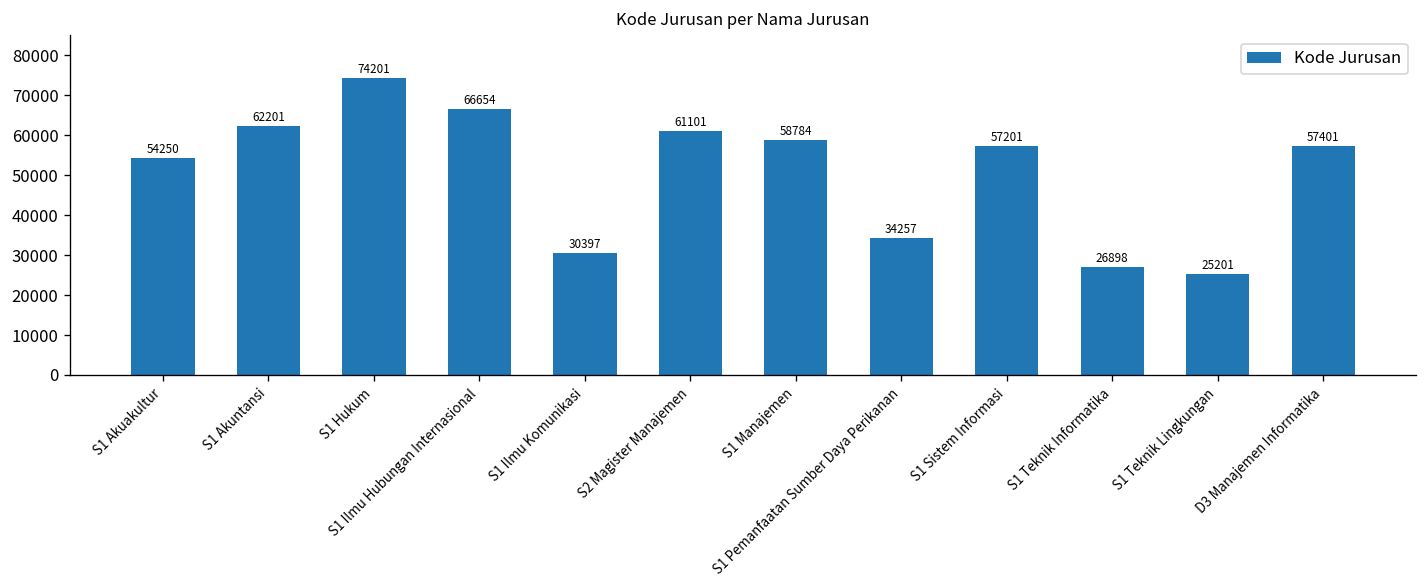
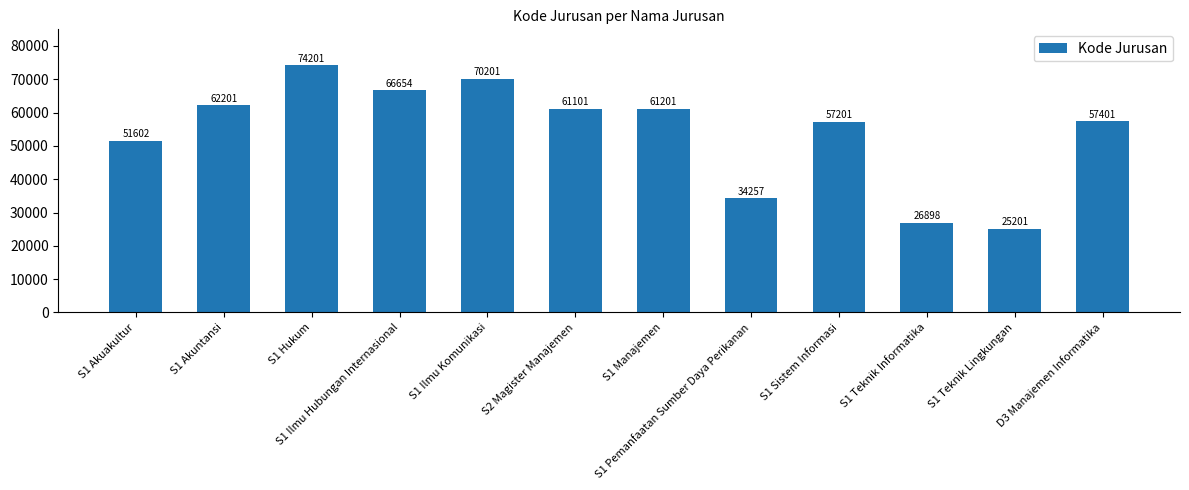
  {
-   "S1 Akuakultur": 54250,
+   "S1 Akuakultur": 51602,
    "S1 Akuntansi": 62201,
    "S1 Hukum": 74201,
    "S1 Ilmu Hubungan Internasional": 66654,
-   "S1 Ilmu Komunikasi": 30397,
+   "S1 Ilmu Komunikasi": 70201,
    "S2 Magister Manajemen": 61101,
-   "S1 Manajemen": 58784,
+   "S1 Manajemen": 61201,
    "S1 Pemanfaatan Sumber Daya Perikanan": 34257,
    "S1 Sistem Informasi": 57201,
    "S1 Teknik Informatika": 26898,
    "S1 Teknik Lingkungan": 25201,
    "D3 Manajemen Informatika": 57401
  }
